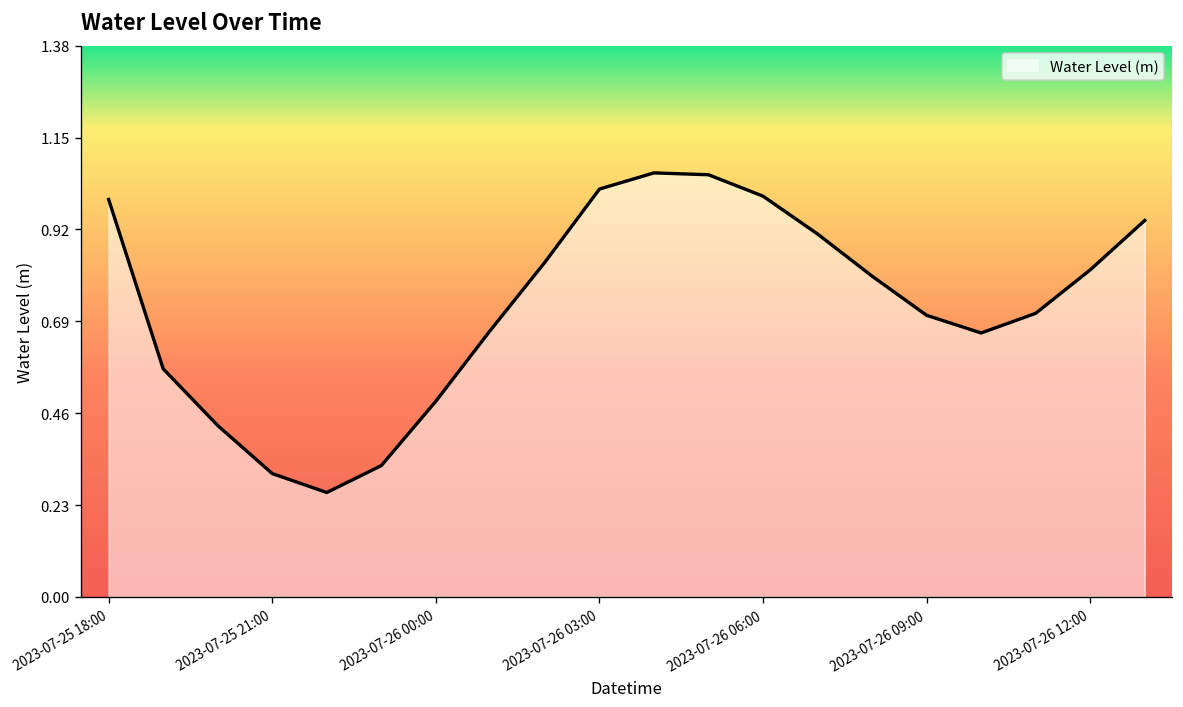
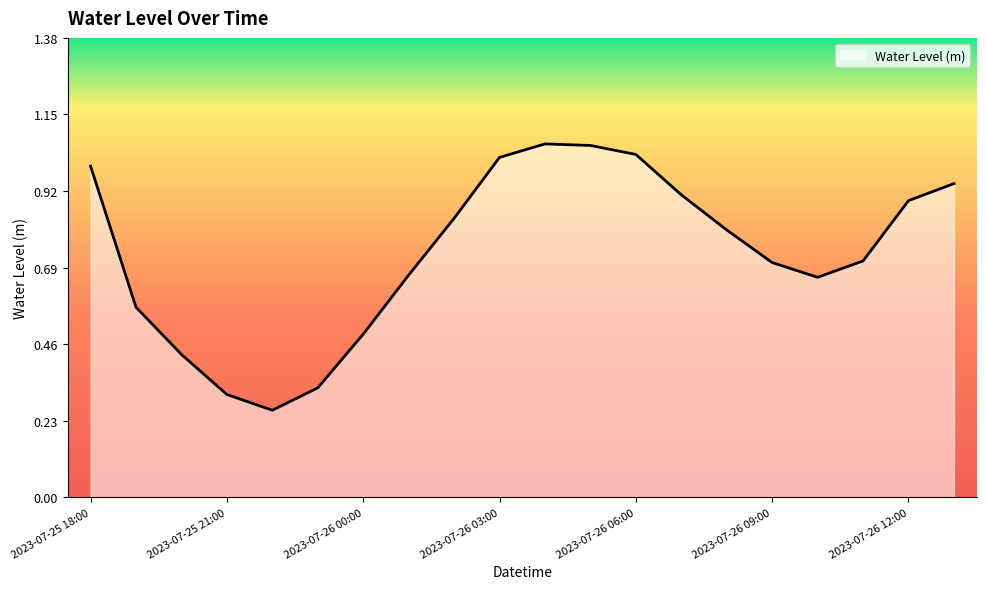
  {
    "2023-07-25 18:00": 0.99,
    "2023-07-25 21:00": 0.31,
    "2023-07-26 00:00": 0.49,
    "2023-07-26 03:00": 1.02,
-   "2023-07-26 06:00": 1.00,
+   "2023-07-26 06:00": 1.03,
    "2023-07-26 09:00": 0.70,
-   "2023-07-26 12:00": 0.82
+   "2023-07-26 12:00": 0.89
  }
